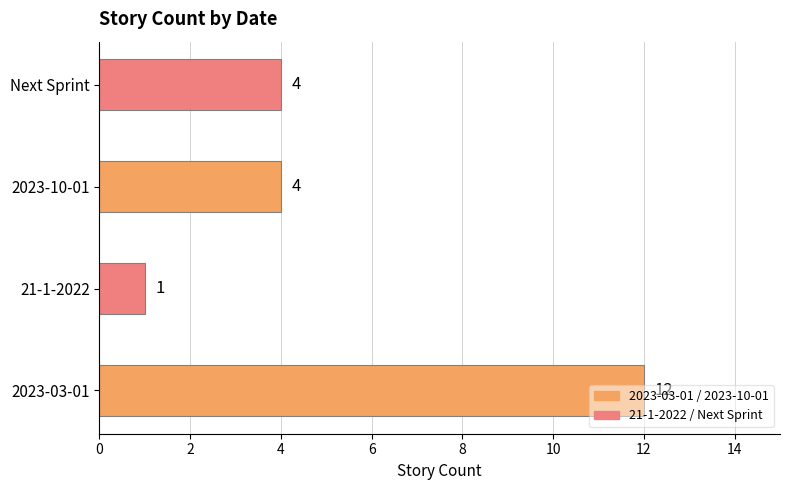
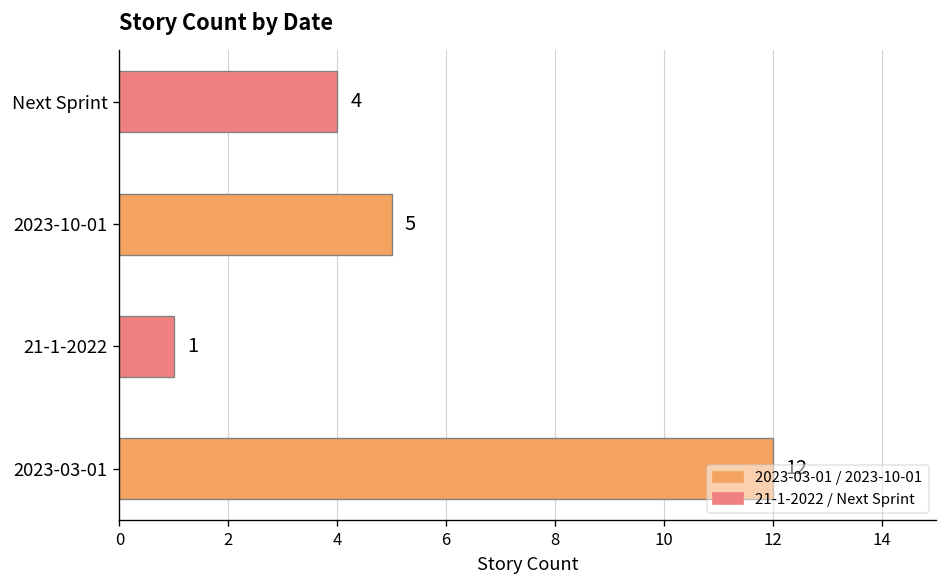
  {
    "Next Sprint": 4,
-   "2023-10-01": 4,
+   "2023-10-01": 5,
    "21-1-2022": 1
  }
